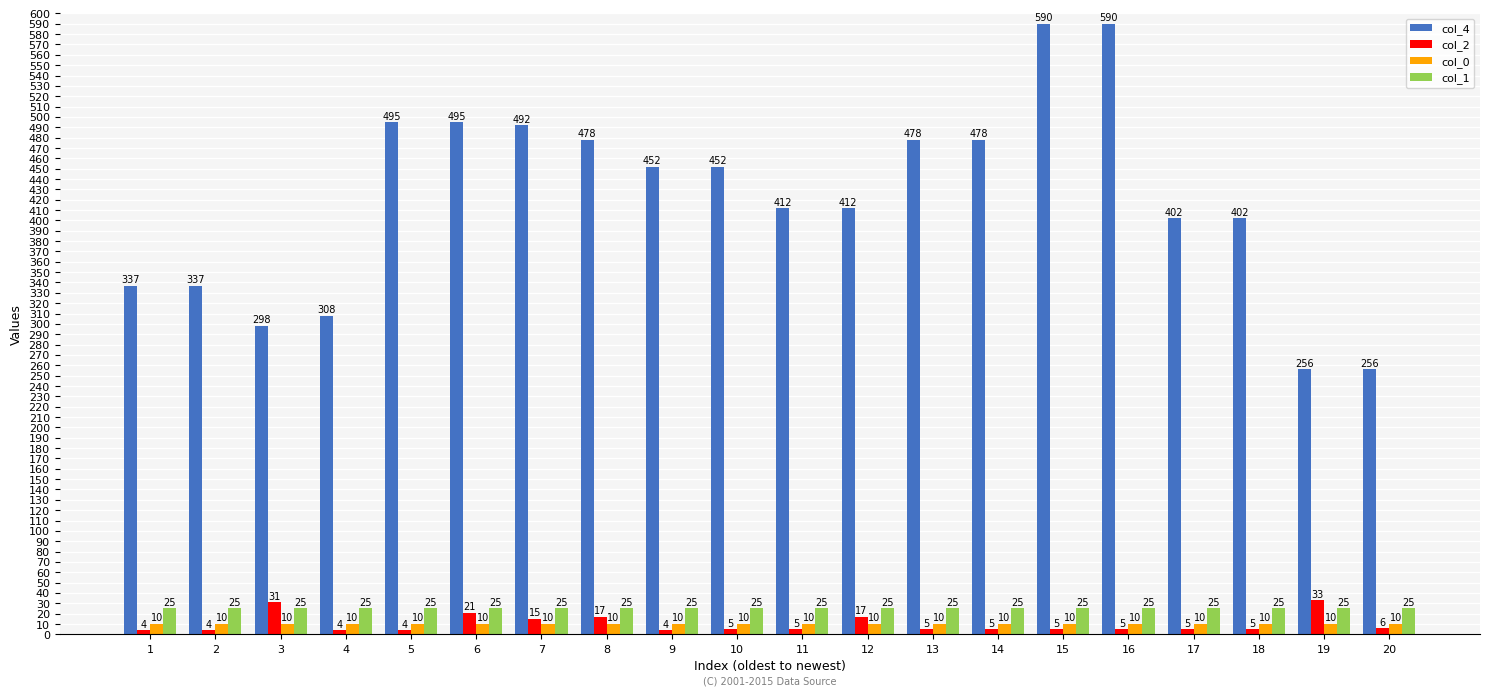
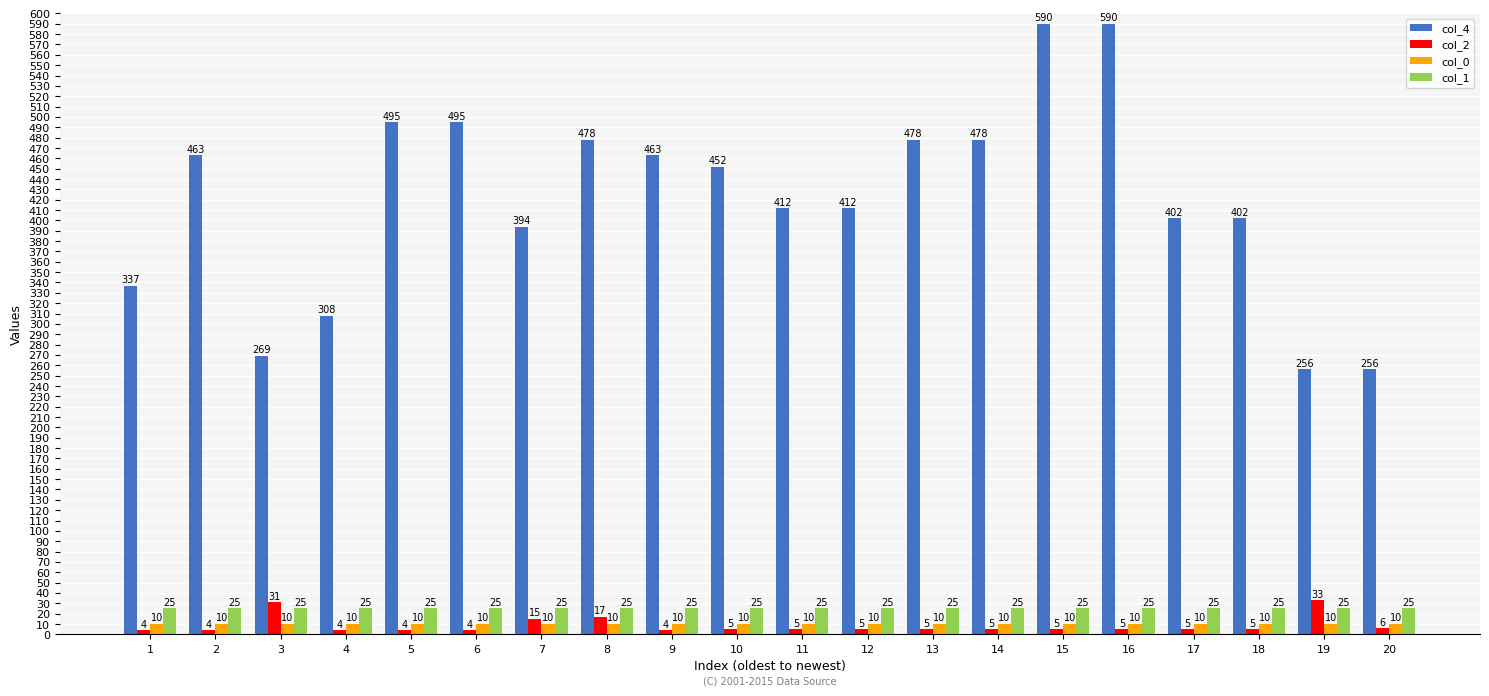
  {
    "col_4": {
      "1": 337,
-     "2": 337,
-     "3": 298,
+     "2": 463,
+     "3": 269,
      "4": 308,
      "5": 495,
      "6": 495,
-     "7": 492,
+     "7": 394,
      "8": 478,
-     "9": 452,
+     "9": 463,
      "10": 452,
      "11": 412,
      "12": 412,
      "13": 478,
      "14": 478,
      "15": 590,
      "16": 590,
      "17": 402,
      "18": 402,
      "19": 256,
      "20": 256
    },
    "col_2": {
      "1": 4,
      "2": 4,
      "3": 31,
      "4": 4,
      "5": 4,
-     "6": 21,
+     "6": 4,
      "7": 15,
      "8": 17,
      "9": 4,
      "10": 5,
      "11": 5,
-     "12": 17,
+     "12": 5,
      "13": 5,
      "14": 5,
      "15": 5,
      "16": 5,
      "17": 5,
      "18": 5,
      "19": 33,
      "20": 6
    },
    "col_0": {
      "1": 10,
      "2": 10,
      "3": 10,
      "4": 10,
      "5": 10,
      "6": 10,
      "7": 10,
      "8": 10,
      "9": 10,
      "10": 10,
      "11": 10,
      "12": 10,
      "13": 10,
      "14": 10,
      "15": 10,
      "16": 10,
      "17": 10,
      "18": 10,
      "19": 10,
      "20": 10
    },
    "col_1": {
      "1": 25,
      "2": 25,
      "3": 25,
      "4": 25,
      "5": 25,
      "6": 25,
      "7": 25,
      "8": 25,
      "9": 25,
      "10": 25,
      "11": 25,
      "12": 25,
      "13": 25,
      "14": 25,
      "15": 25,
      "16": 25,
      "17": 25,
      "18": 25,
      "19": 25,
      "20": 25
    }
  }
